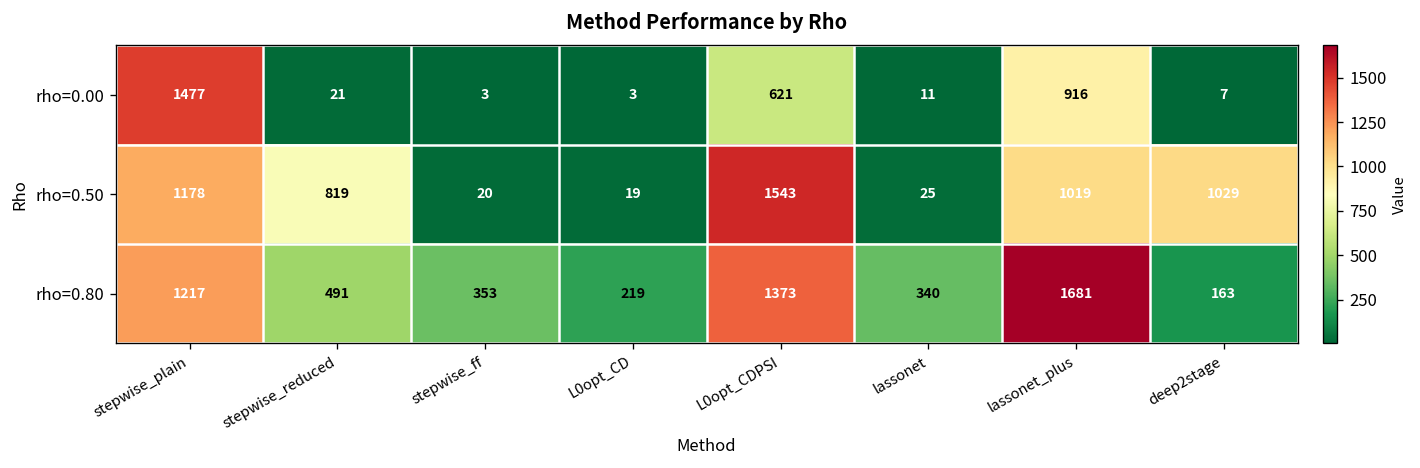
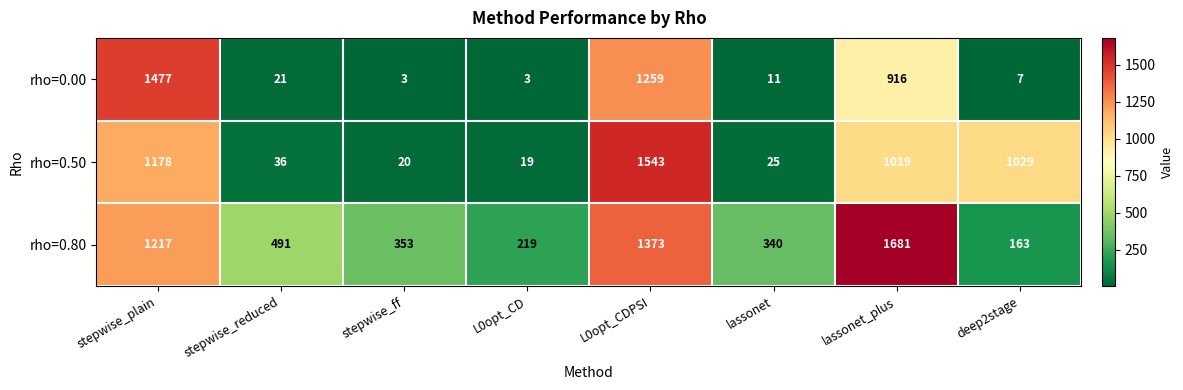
  {
    "rho=0.00": {
      "stepwise_plain": 1477,
      "stepwise_reduced": 21,
      "stepwise_ff": 3,
      "L0opt_CD": 3,
-     "L0opt_CDPSI": 621,
+     "L0opt_CDPSI": 1259,
      "lassonet": 11,
      "lassonet_plus": 916,
      "deep2stage": 7
    },
    "rho=0.50": {
      "stepwise_plain": 1178,
-     "stepwise_reduced": 819,
+     "stepwise_reduced": 36,
      "stepwise_ff": 20,
      "L0opt_CD": 19,
      "L0opt_CDPSI": 1543,
      "lassonet": 25,
      "lassonet_plus": 1019,
      "deep2stage": 1029
    },
    "rho=0.80": {
      "stepwise_plain": 1217,
      "stepwise_reduced": 491,
      "stepwise_ff": 353,
      "L0opt_CD": 219,
      "L0opt_CDPSI": 1373,
      "lassonet": 340,
      "lassonet_plus": 1681,
      "deep2stage": 163
    }
  }
